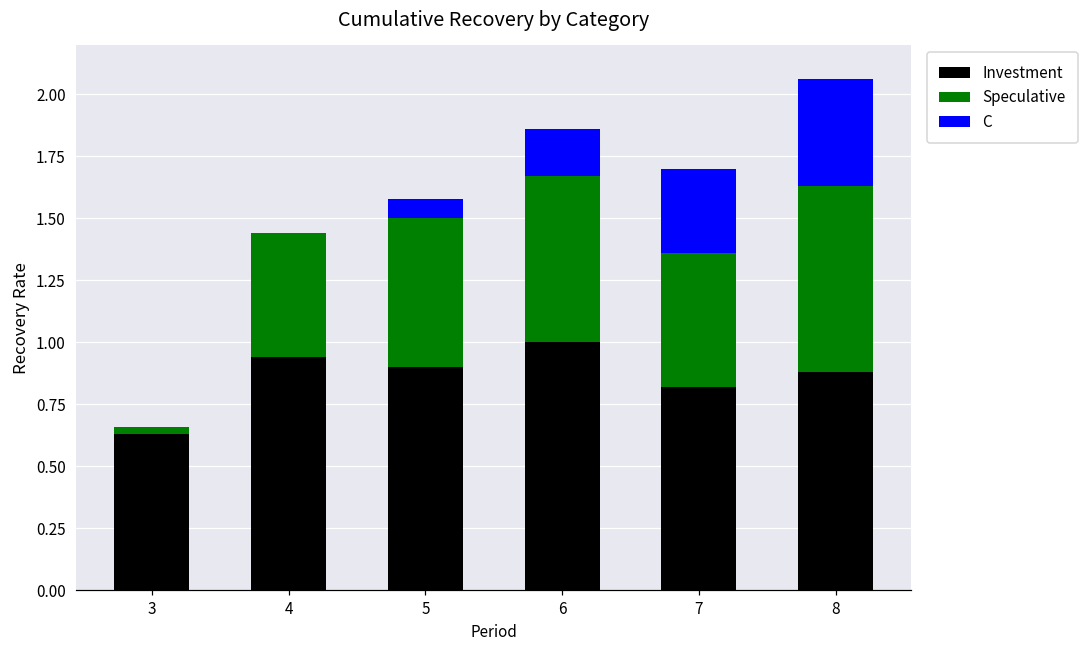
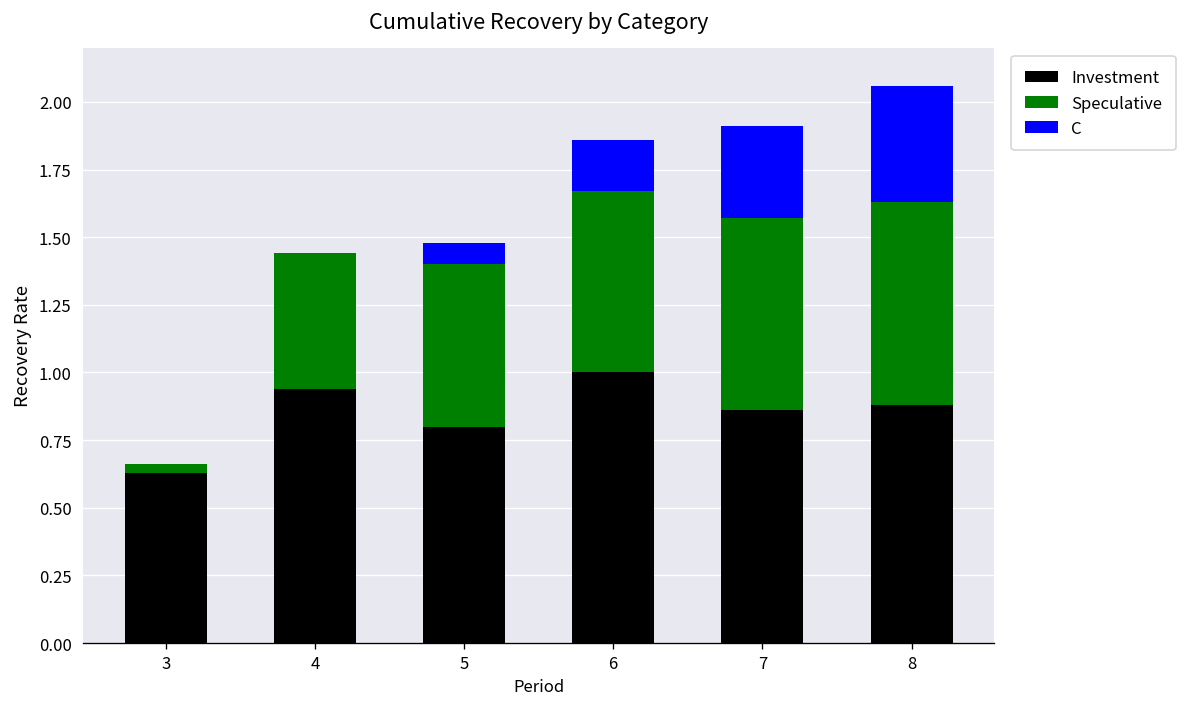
  {
    "Investment": {
      "3": 0.63,
      "4": 0.94,
-     "5": 0.9,
+     "5": 0.8,
      "6": 1.00,
-     "7": 0.82,
+     "7": 0.86,
      "8": 0.88
    },
    "Speculative": {
      "3": 0.03,
      "4": 0.50,
      "5": 0.60,
      "6": 0.67,
-     "7": 0.54,
+     "7": 0.71,
      "8": 0.75
    },
    "C": {
      "3": 0.00,
      "4": 0.00,
      "5": 0.08,
      "6": 0.19,
      "7": 0.34,
      "8": 0.43
    }
  }
